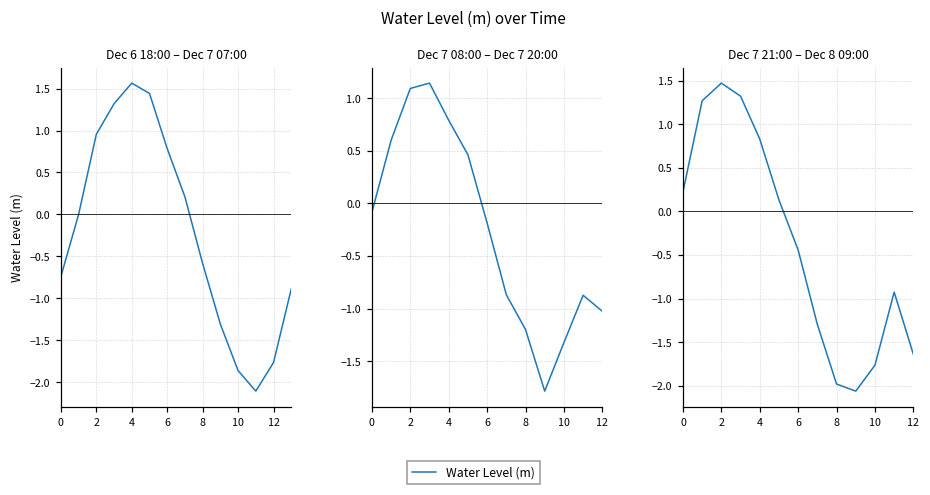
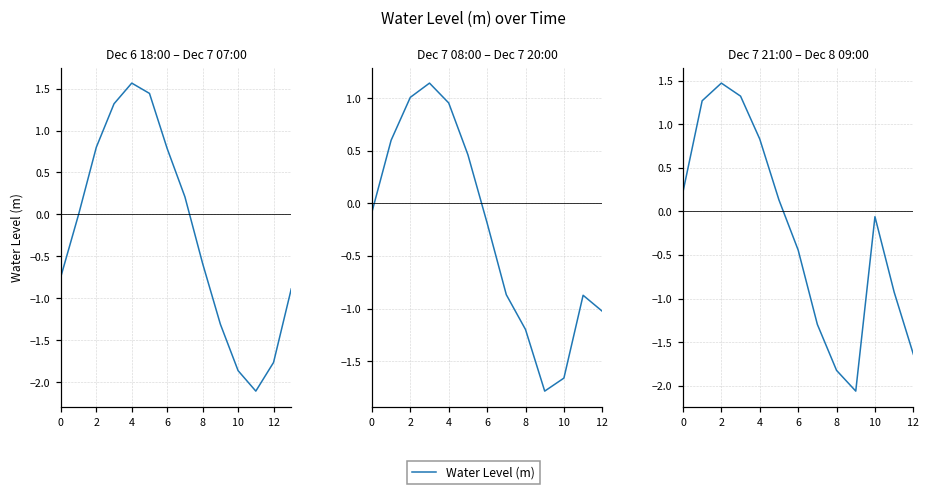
  {
    "Dec 6 18:00 – Dec 7 07:00": {
      "0": -0.7,
-     "2": 1.0,
+     "2": 0.8,
      "4": 1.6,
      "6": 0.8,
      "8": -0.6,
      "10": -1.9,
      "12": -1.8
    },
    "Dec 7 08:00 – Dec 7 20:00": {
      "0": -0.1,
-     "2": 1.1,
-     "4": 0.8,
+     "2": 1.0,
+     "4": 1.0,
      "6": -0.2,
      "8": -1.2,
-     "10": -1.3,
+     "10": -1.7,
      "12": -1.0
    },
    "Dec 7 21:00 – Dec 8 09:00": {
      "0": 0.2,
      "2": 1.5,
      "4": 0.8,
      "6": -0.4,
-     "8": -2.0,
-     "10": -1.8,
+     "8": -1.8,
+     "10": -0.1,
      "12": -1.6
    }
  }
